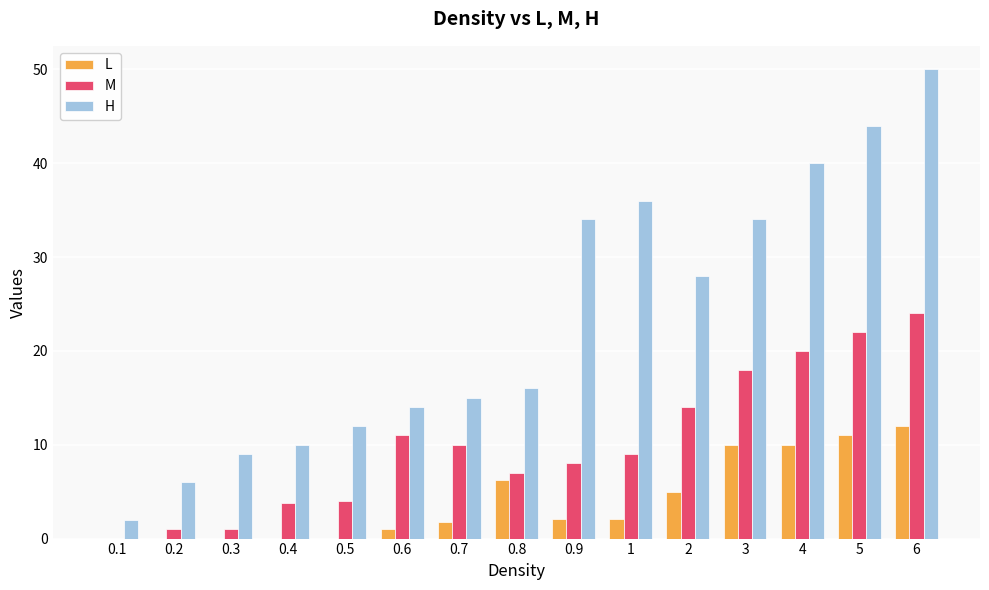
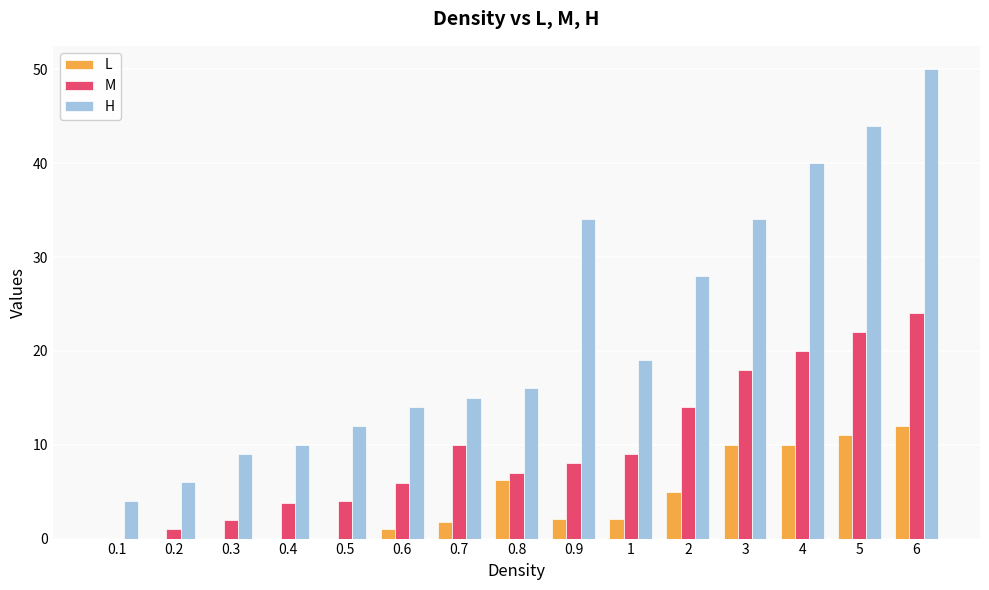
  {
    "L": {
      "0.1": 0,
      "0.2": 0,
      "0.3": 0,
      "0.4": 0,
      "0.5": 0,
      "0.6": 1,
      "0.7": 2,
      "0.8": 6,
      "0.9": 2,
      "1": 2,
      "2": 5,
      "3": 10,
      "4": 10,
      "5": 11,
      "6": 12
    },
    "M": {
      "0.1": 0,
      "0.2": 1,
-     "0.3": 1,
+     "0.3": 2,
      "0.4": 4,
      "0.5": 4,
-     "0.6": 11,
+     "0.6": 6,
      "0.7": 10,
      "0.8": 7,
      "0.9": 8,
      "1": 9,
      "2": 14,
      "3": 18,
      "4": 20,
      "5": 22,
      "6": 24
    },
    "H": {
-     "0.1": 2,
+     "0.1": 4,
      "0.2": 6,
      "0.3": 9,
      "0.4": 10,
      "0.5": 12,
      "0.6": 14,
      "0.7": 15,
      "0.8": 16,
      "0.9": 34,
-     "1": 36,
+     "1": 19,
      "2": 28,
      "3": 34,
      "4": 40,
      "5": 44,
      "6": 50
    }
  }
